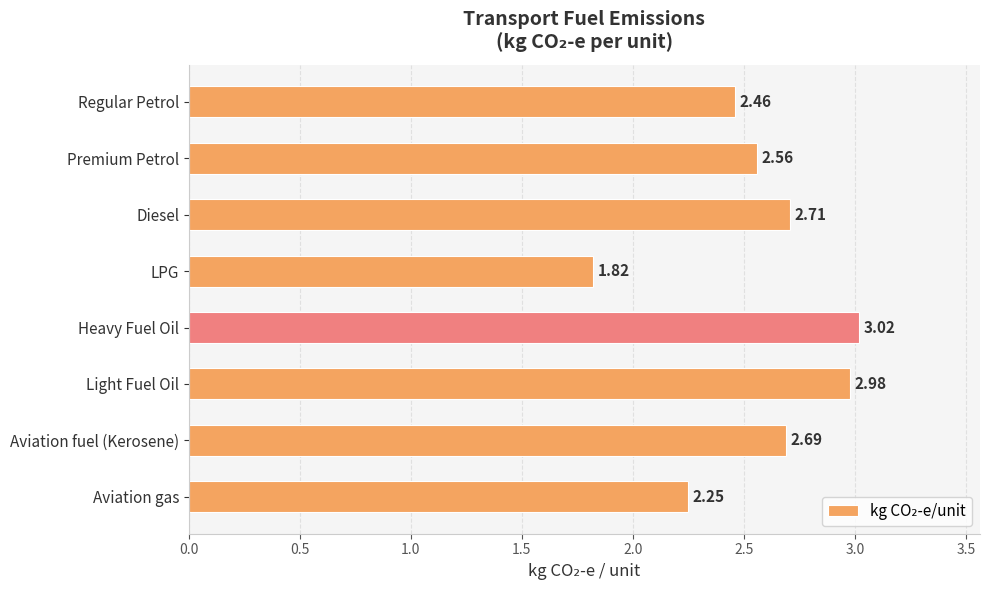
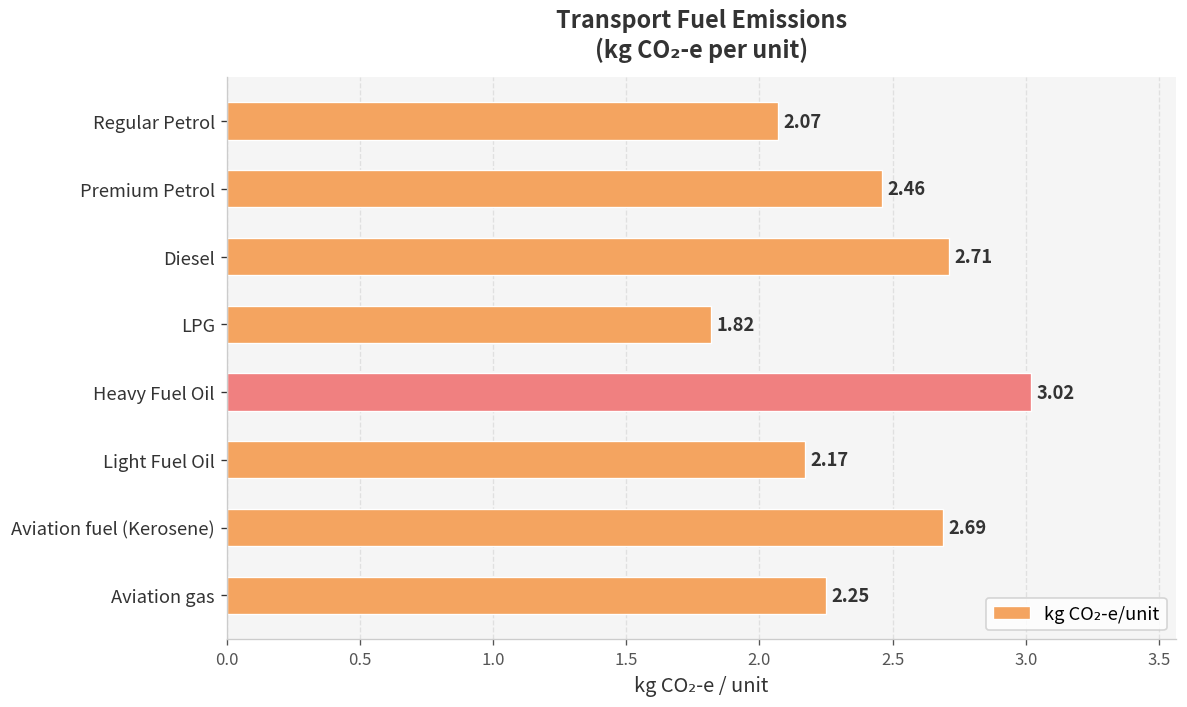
  {
-   "Regular Petrol": 2.46,
-   "Premium Petrol": 2.56,
+   "Regular Petrol": 2.07,
+   "Premium Petrol": 2.46,
    "Diesel": 2.71,
    "LPG": 1.82,
    "Heavy Fuel Oil": 3.02,
-   "Light Fuel Oil": 2.98,
+   "Light Fuel Oil": 2.17,
    "Aviation fuel (Kerosene)": 2.69,
    "Aviation gas": 2.25
  }
